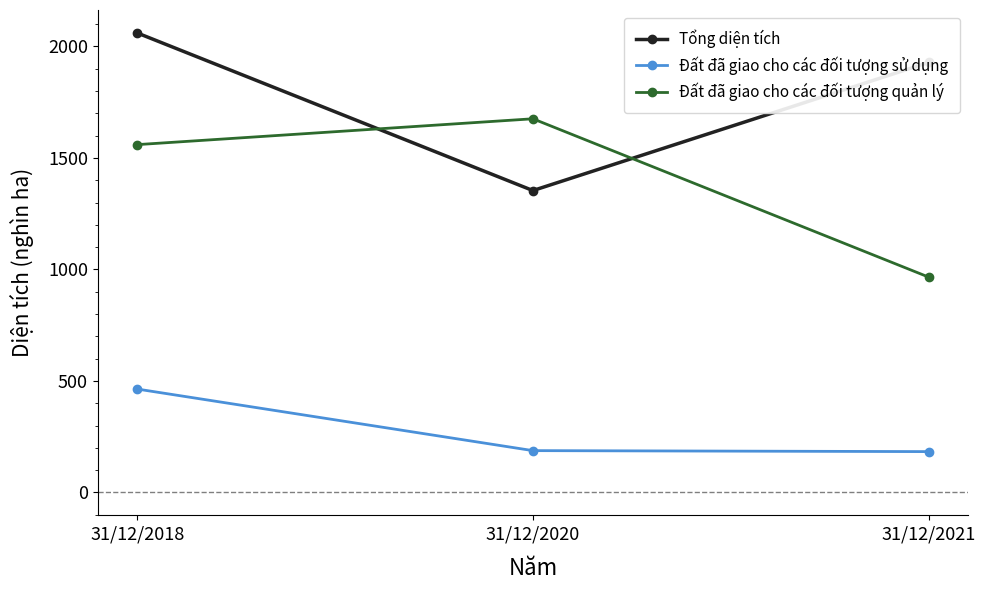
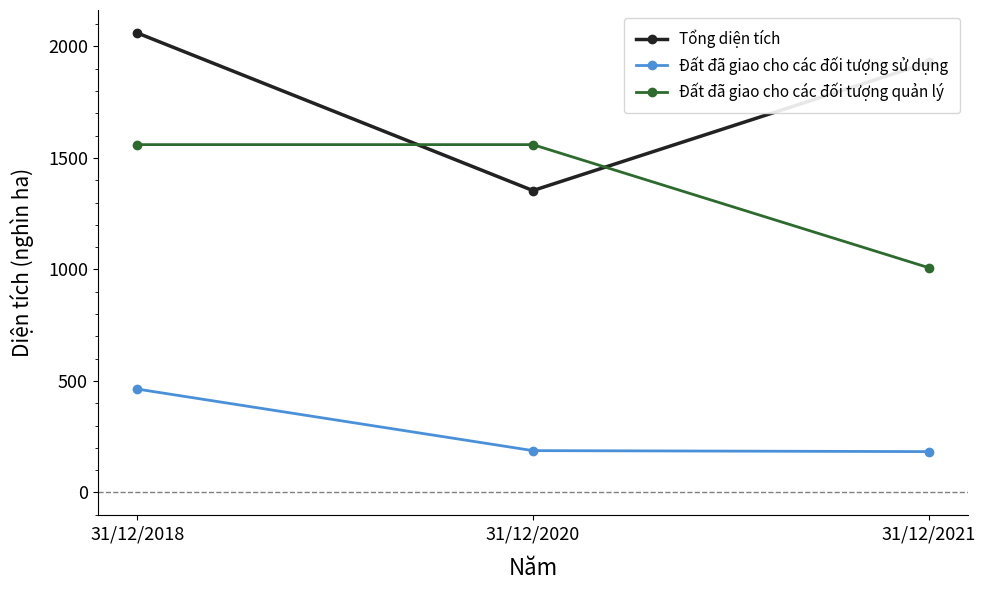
  {
    "Tổng diện tích": {
      "31/12/2018": 2060,
      "31/12/2020": 1350
    },
    "Đất đã giao cho các đối tượng sử dụng": {
      "31/12/2018": 460,
      "31/12/2020": 190,
      "31/12/2021": 180
    },
    "Đất đã giao cho các đối tượng quản lý": {
      "31/12/2018": 1560,
-     "31/12/2020": 1680,
-     "31/12/2021": 970
+     "31/12/2020": 1560,
+     "31/12/2021": 1010
    }
  }
